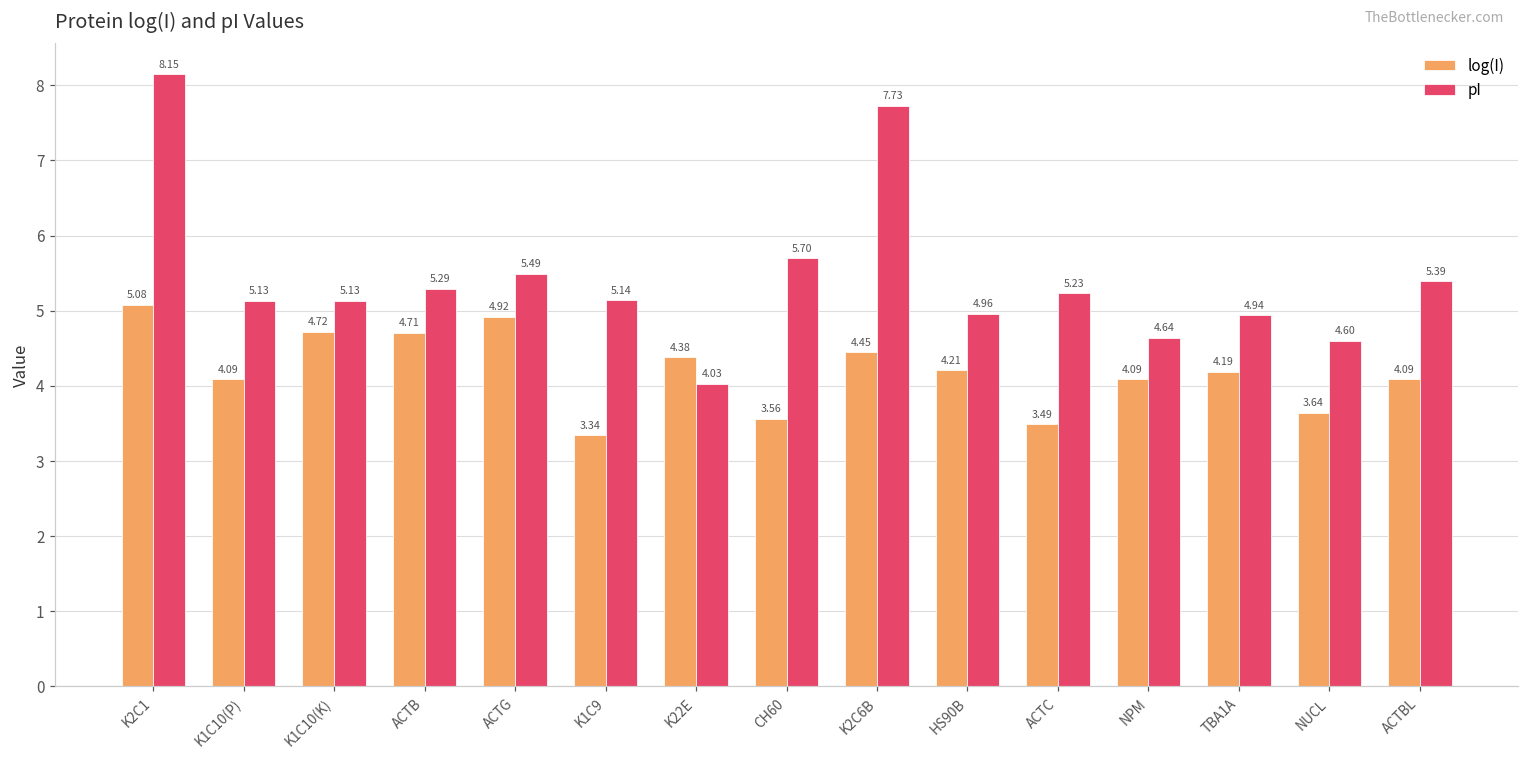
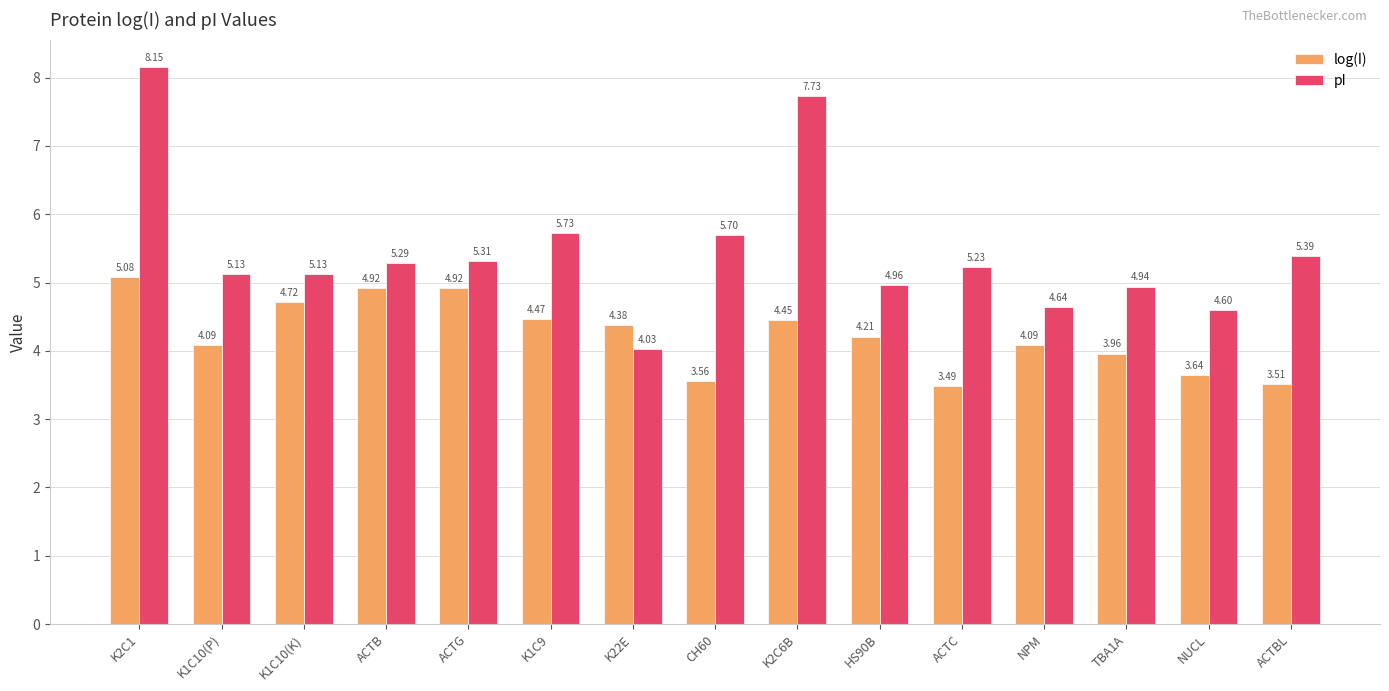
  {
    "log(I)": {
      "K2C1": 5.08,
      "K1C10(P)": 4.09,
      "K1C10(K)": 4.72,
-     "ACTB": 4.71,
+     "ACTB": 4.92,
      "ACTG": 4.92,
-     "K1C9": 3.34,
+     "K1C9": 4.47,
      "K22E": 4.38,
      "CH60": 3.56,
      "K2C6B": 4.45,
      "HS90B": 4.21,
      "ACTC": 3.49,
      "NPM": 4.09,
-     "TBA1A": 4.19,
+     "TBA1A": 3.96,
      "NUCL": 3.64,
-     "ACTBL": 4.09
+     "ACTBL": 3.51
    },
    "pI": {
      "K2C1": 8.15,
      "K1C10(P)": 5.13,
      "K1C10(K)": 5.13,
      "ACTB": 5.29,
-     "ACTG": 5.49,
-     "K1C9": 5.14,
+     "ACTG": 5.31,
+     "K1C9": 5.73,
      "K22E": 4.03,
      "CH60": 5.70,
      "K2C6B": 7.73,
      "HS90B": 4.96,
      "ACTC": 5.23,
      "NPM": 4.64,
      "TBA1A": 4.94,
      "NUCL": 4.60,
      "ACTBL": 5.39
    }
  }
